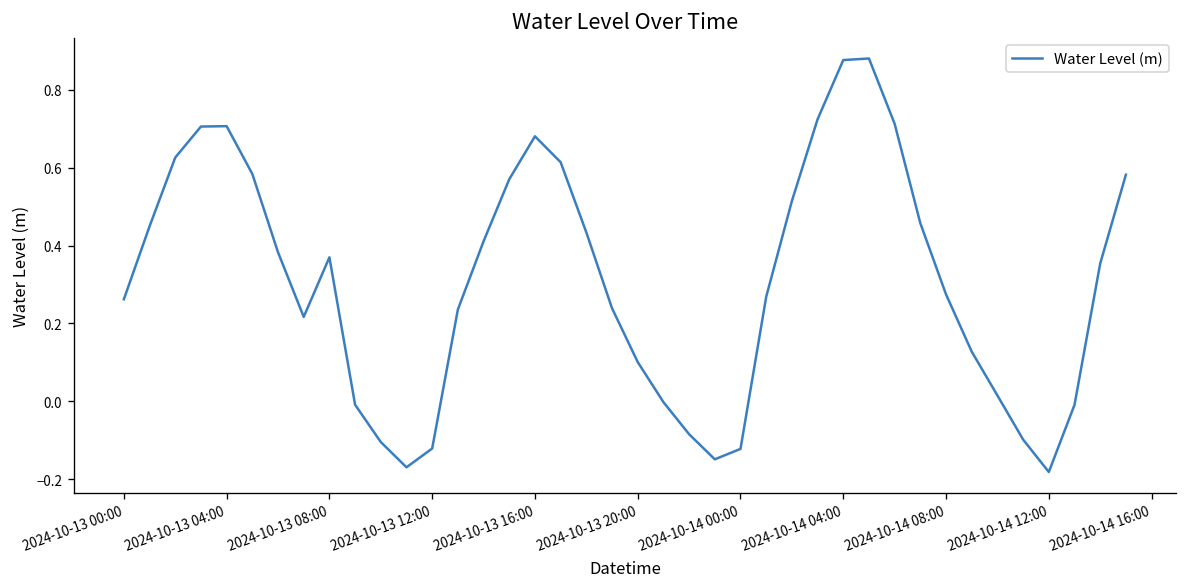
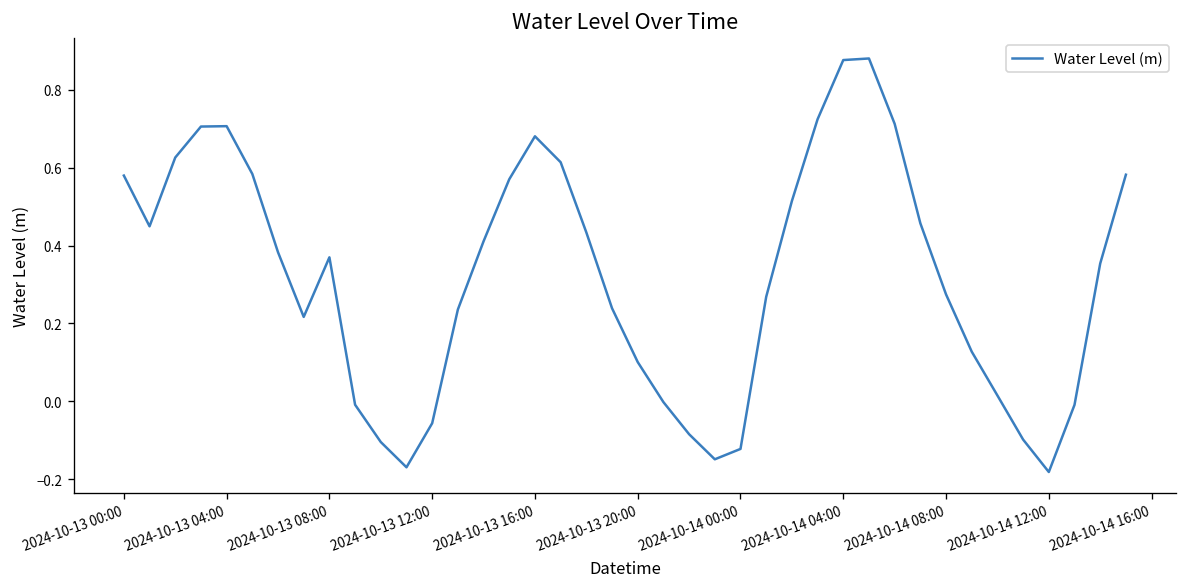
  {
-   "2024-10-13 00:00": 0.26,
+   "2024-10-13 00:00": 0.58,
    "2024-10-13 04:00": 0.71,
    "2024-10-13 08:00": 0.37,
-   "2024-10-13 12:00": -0.12,
+   "2024-10-13 12:00": -0.06,
    "2024-10-13 16:00": 0.68,
    "2024-10-13 20:00": 0.10,
    "2024-10-14 00:00": -0.12,
    "2024-10-14 04:00": 0.88,
    "2024-10-14 08:00": 0.27,
    "2024-10-14 12:00": -0.18
  }
